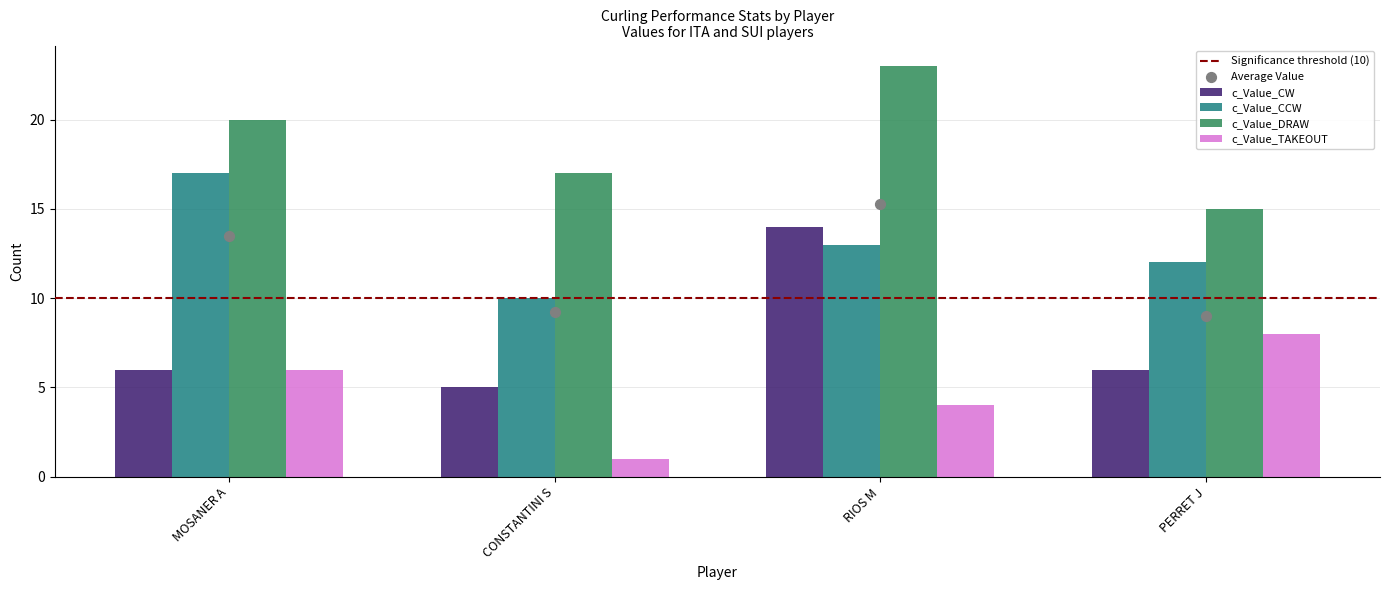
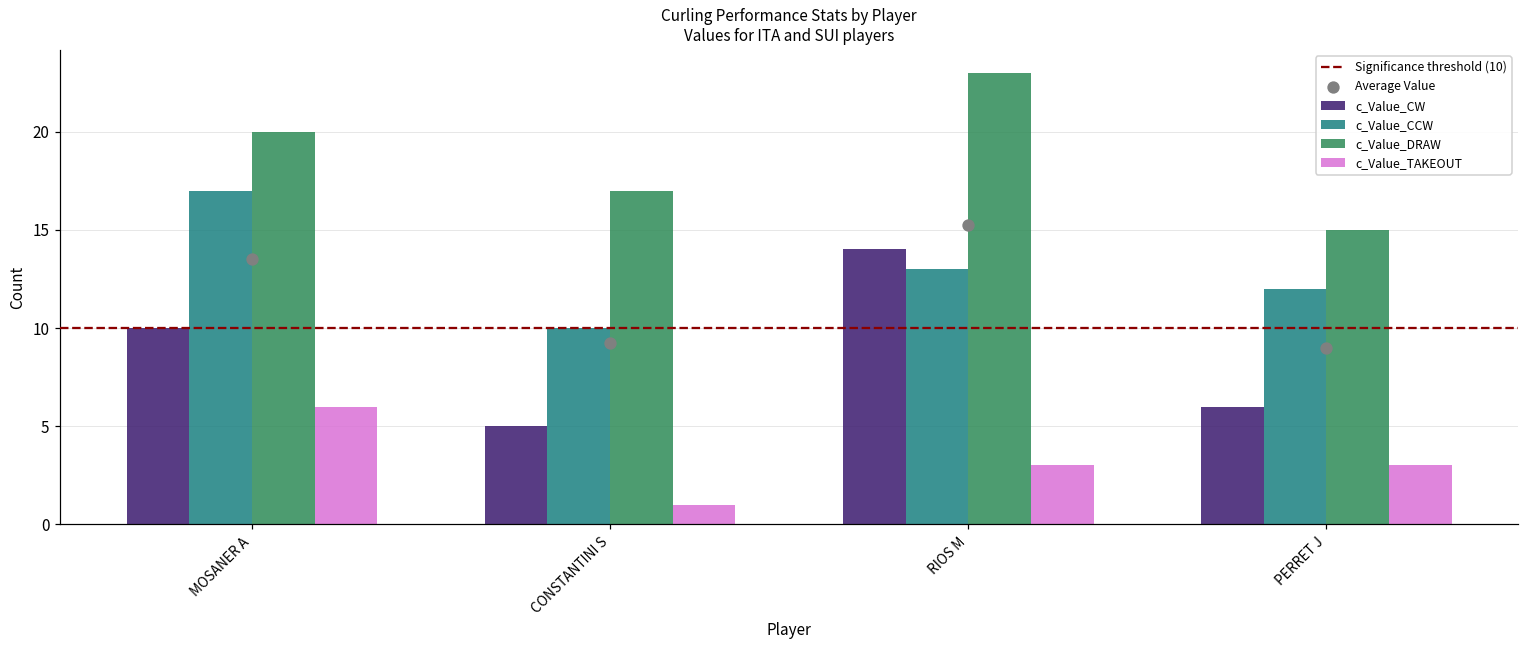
  {
    "c_Value_CW": {
-     "MOSANER A": 6,
+     "MOSANER A": 10,
      "CONSTANTINI S": 5,
      "RIOS M": 14,
      "PERRET J": 6
    },
    "c_Value_TAKEOUT": {
      "MOSANER A": 6,
      "CONSTANTINI S": 1,
-     "RIOS M": 4,
-     "PERRET J": 8
+     "RIOS M": 3,
+     "PERRET J": 3
    }
  }
